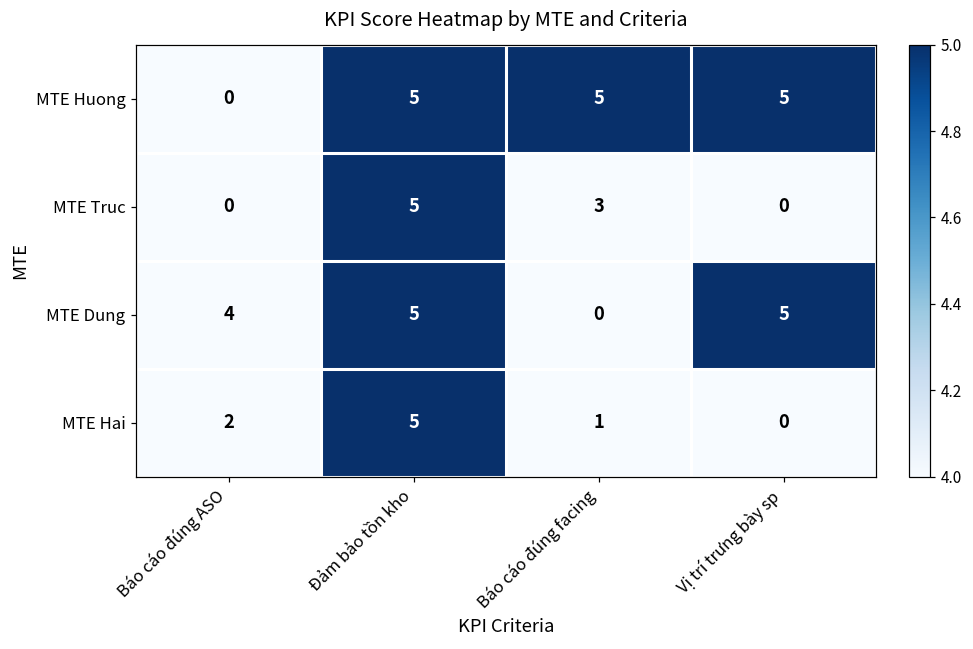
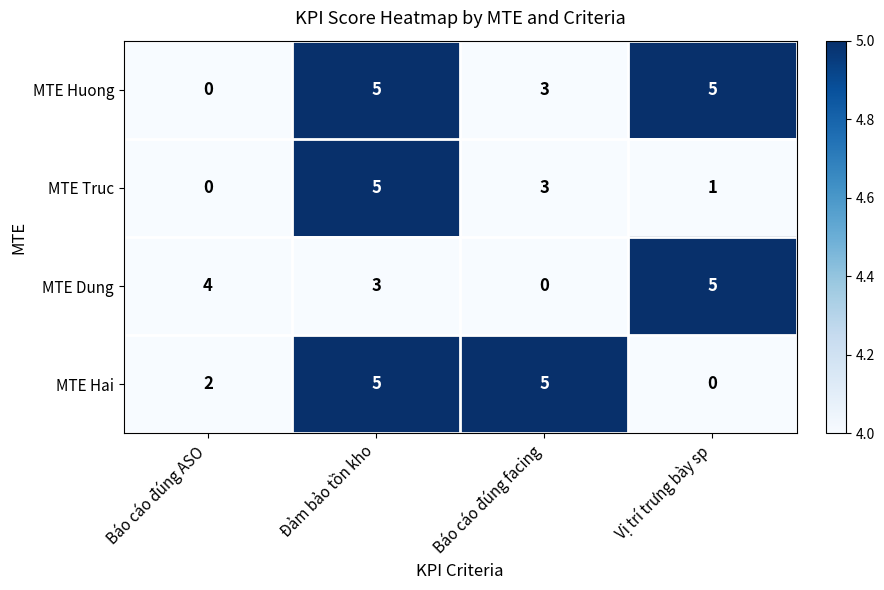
  {
    "MTE Huong": {
      "Báo cáo đúng ASO": 0,
      "Đảm bảo tồn kho": 5,
-     "Báo cáo đúng facing": 5,
+     "Báo cáo đúng facing": 3,
      "Vị trí trưng bày sp": 5
    },
    "MTE Truc": {
      "Báo cáo đúng ASO": 0,
      "Đảm bảo tồn kho": 5,
      "Báo cáo đúng facing": 3,
-     "Vị trí trưng bày sp": 0
+     "Vị trí trưng bày sp": 1
    },
    "MTE Dung": {
      "Báo cáo đúng ASO": 4,
-     "Đảm bảo tồn kho": 5,
+     "Đảm bảo tồn kho": 3,
      "Báo cáo đúng facing": 0,
      "Vị trí trưng bày sp": 5
    },
    "MTE Hai": {
      "Báo cáo đúng ASO": 2,
      "Đảm bảo tồn kho": 5,
-     "Báo cáo đúng facing": 1,
+     "Báo cáo đúng facing": 5,
      "Vị trí trưng bày sp": 0
    }
  }
